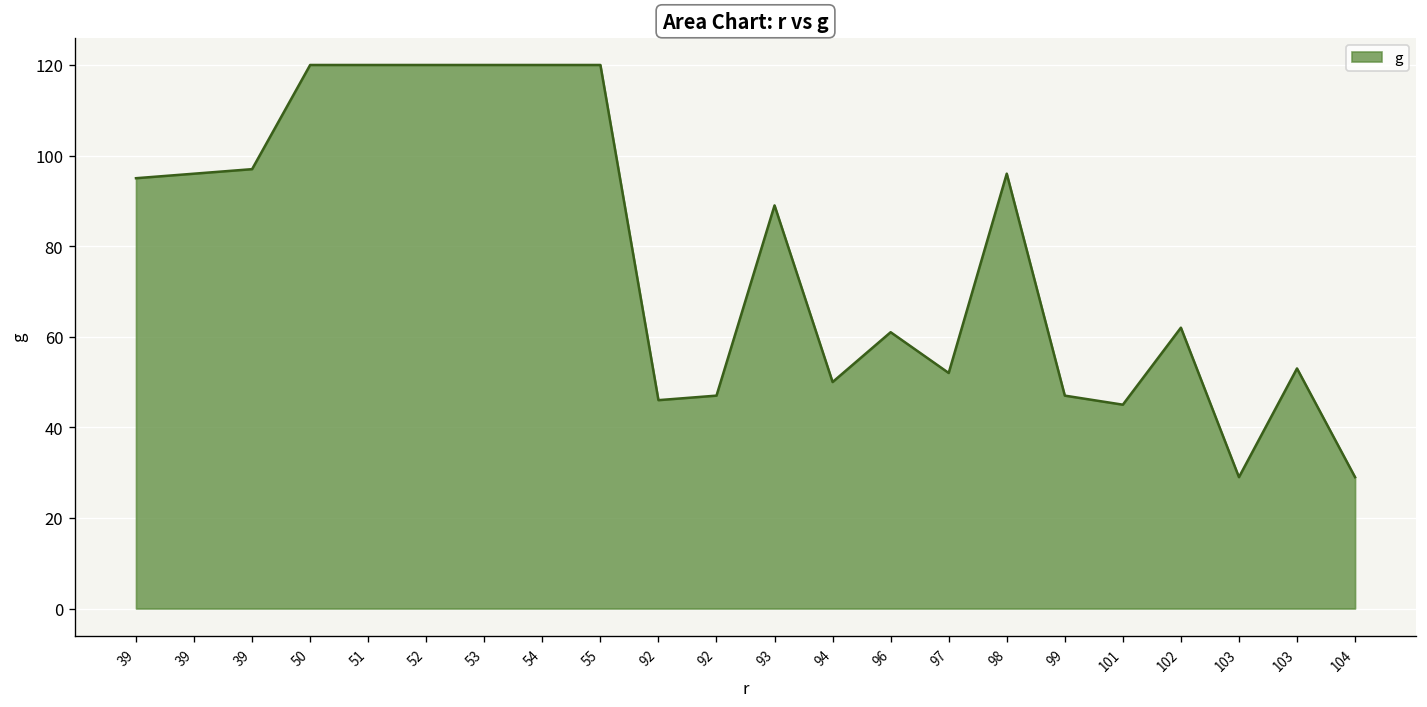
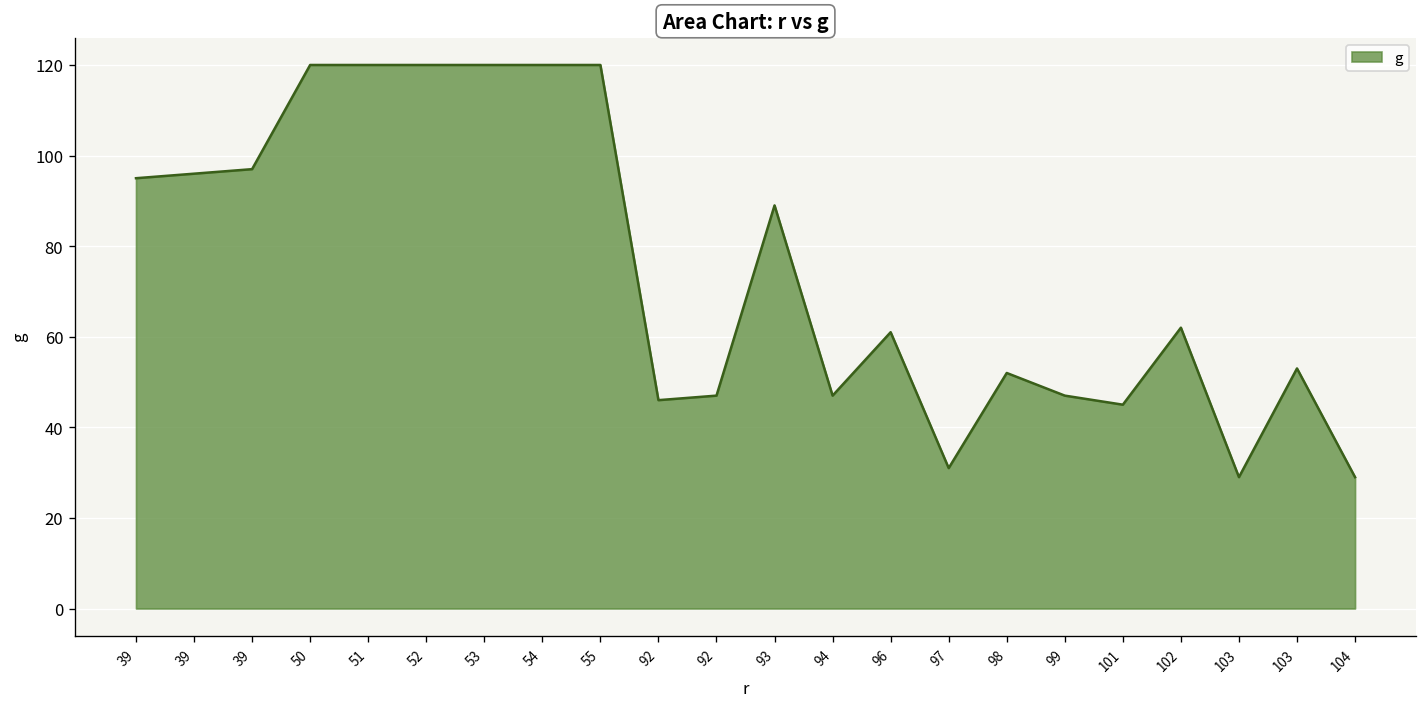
  {
    "50": 120,
    "51": 120,
    "52": 120,
    "53": 120,
    "54": 120,
    "55": 120,
    "93": 89,
-   "94": 50,
+   "94": 47,
    "96": 61,
-   "97": 52,
-   "98": 96,
+   "97": 31,
+   "98": 52,
    "99": 47,
    "101": 45,
    "102": 62,
    "104": 29
  }
